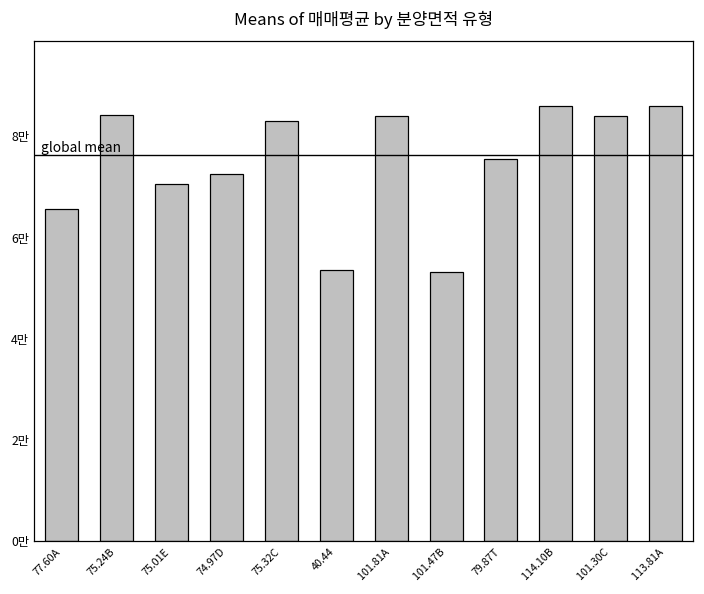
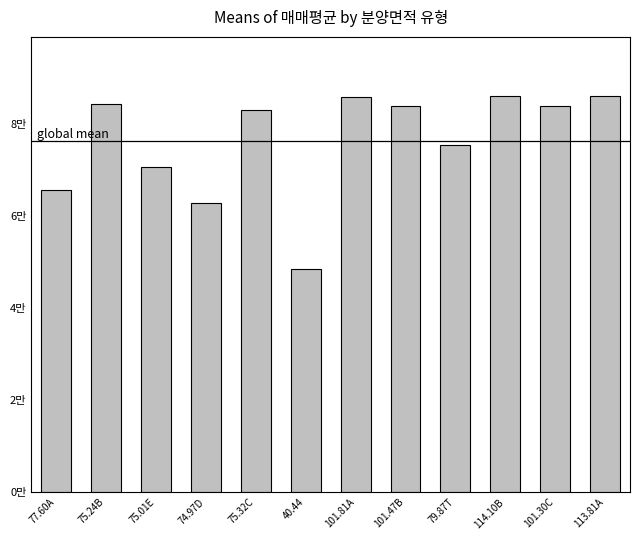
  {
    "77.60A": "6.6만",
    "75.24B": "8.4만",
    "75.01E": "7.1만",
-   "74.97D": "7.3만",
+   "74.97D": "6.3만",
    "75.32C": "8.3만",
-   "40.44": "5.4만",
-   "101.81A": "8.4만",
-   "101.47B": "5.3만",
+   "40.44": "4.9만",
+   "101.81A": "8.6만",
+   "101.47B": "8.4만",
    "79.87T": "7.6만",
    "114.10B": "8.6만",
    "101.30C": "8.4만",
    "113.81A": "8.6만"
  }
